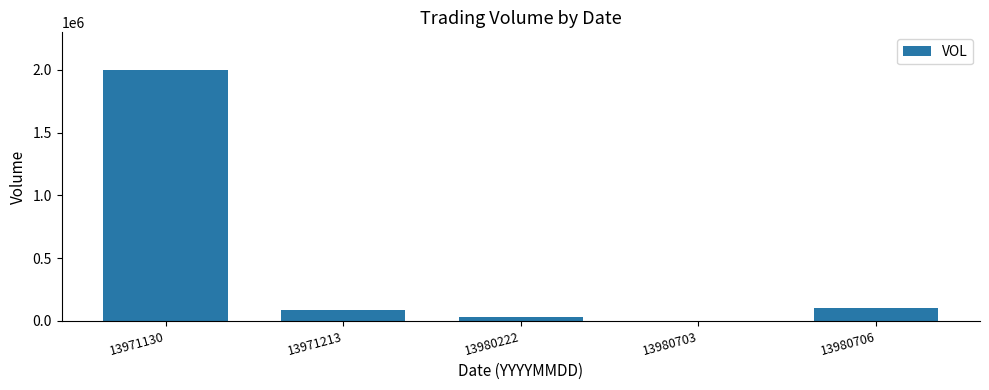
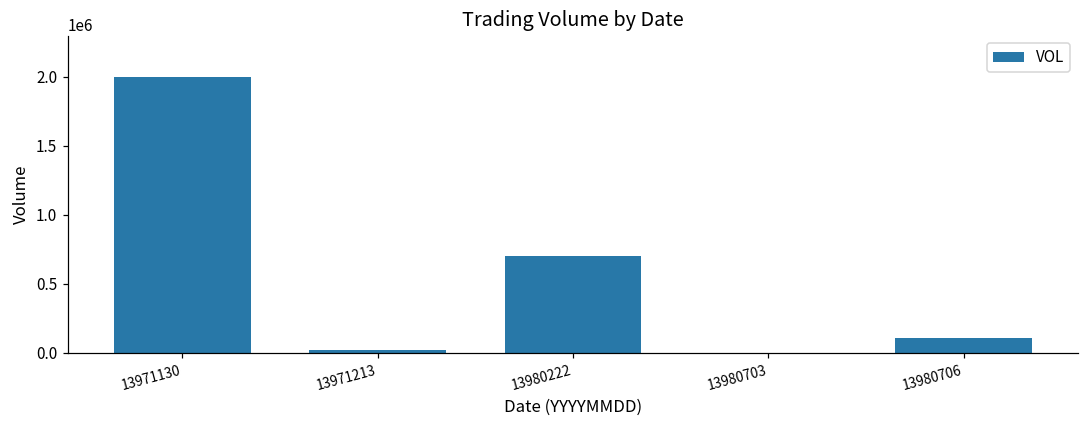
  {
    "13971130": 2000000,
-   "13971213": 80000,
-   "13980222": 30000,
+   "13971213": 20000,
+   "13980222": 700000,
    "13980706": 100000
  }
